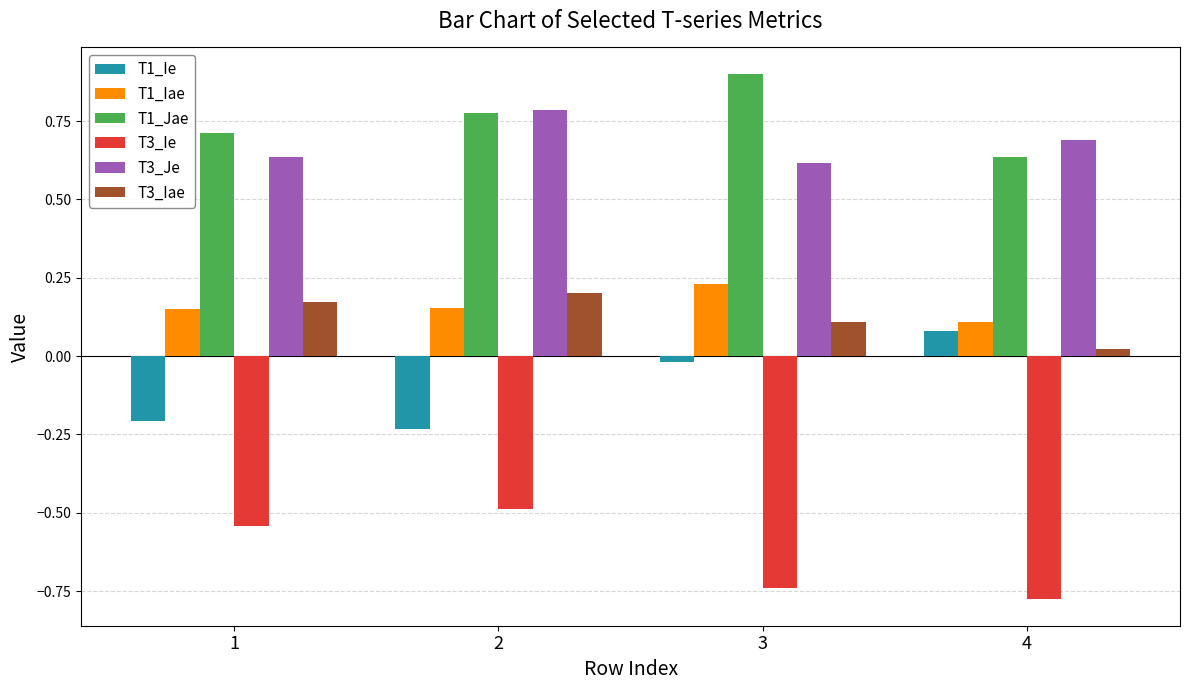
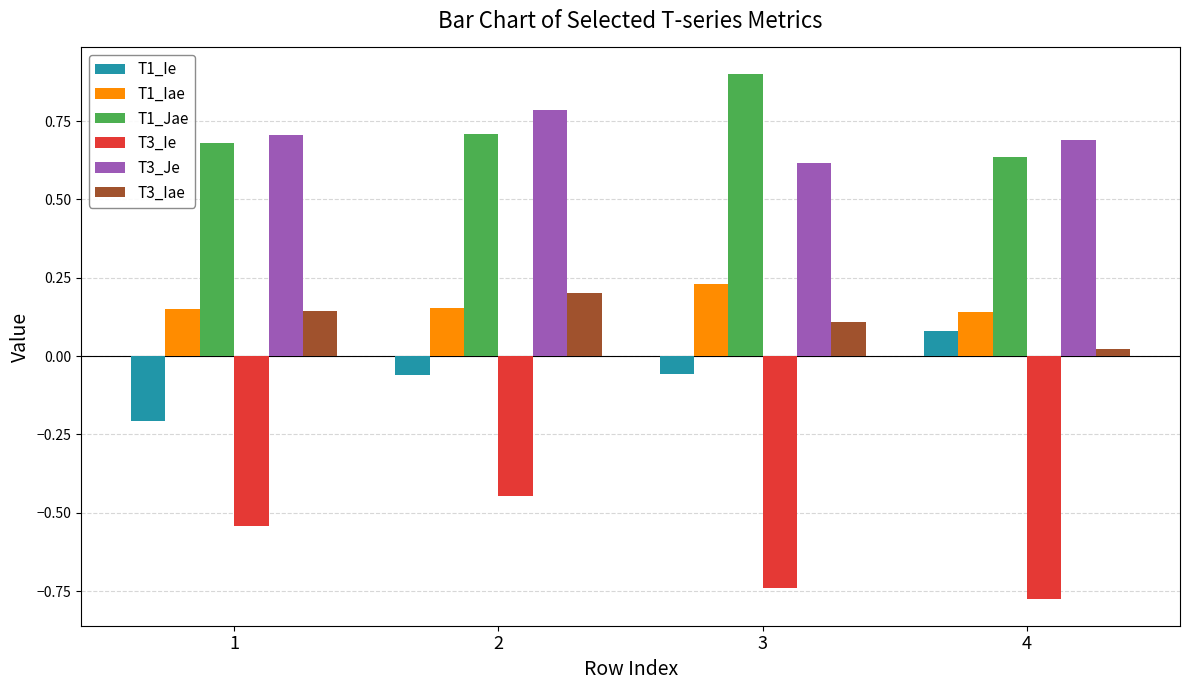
  {
    "T1_Ie": {
      "1": -0.21,
-     "2": -0.23,
-     "3": -0.02,
+     "2": -0.06,
+     "3": -0.06,
      "4": 0.08
    },
    "T1_Iae": {
      "1": 0.15,
      "2": 0.15,
      "3": 0.23,
-     "4": 0.11
+     "4": 0.14
    },
    "T1_Jae": {
-     "1": 0.71,
-     "2": 0.78,
+     "1": 0.68,
+     "2": 0.71,
      "3": 0.90,
      "4": 0.63
    },
    "T3_Ie": {
      "1": -0.54,
-     "2": -0.49,
+     "2": -0.45,
      "3": -0.74,
      "4": -0.78
    },
    "T3_Je": {
-     "1": 0.64,
+     "1": 0.71,
      "2": 0.79,
      "3": 0.62,
      "4": 0.69
    },
    "T3_Iae": {
-     "1": 0.17,
+     "1": 0.14,
      "2": 0.20,
      "3": 0.11,
      "4": 0.02
    }
  }
